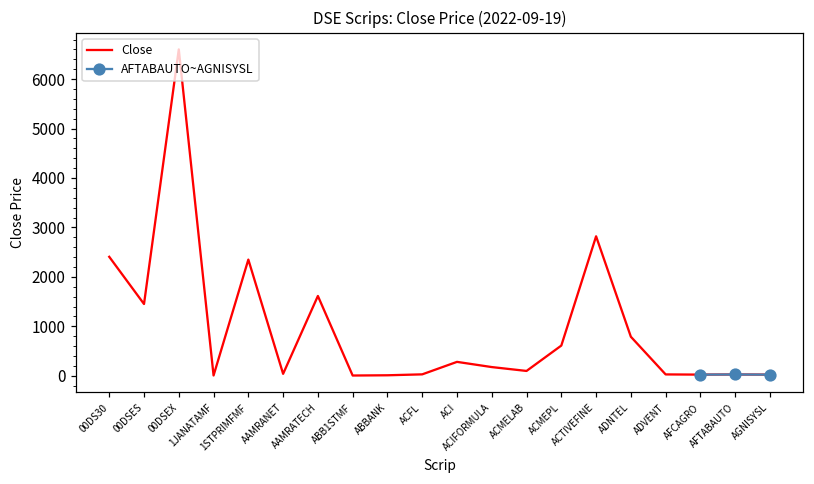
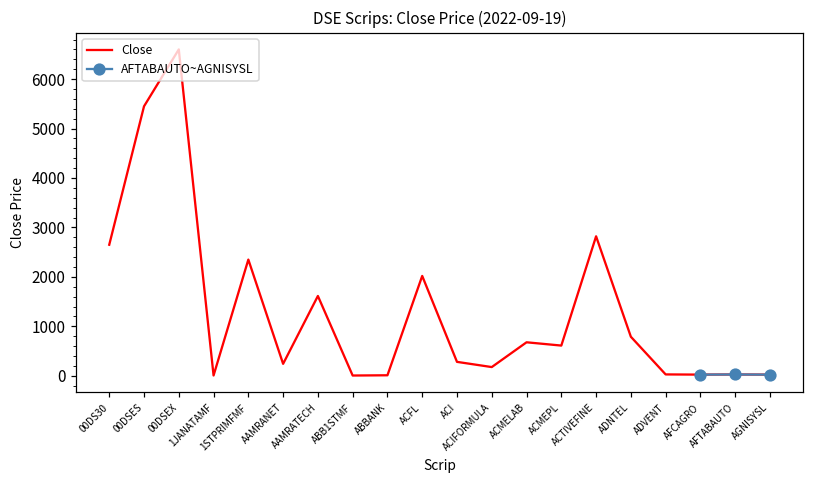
  {
    "Close": {
-     "00DS30": 2400,
-     "00DSES": 1500,
+     "00DS30": 2600,
+     "00DSES": 5400,
      "1JANATAMF": 0,
      "1STPRIMFMF": 2300,
-     "AAMRANET": 0,
+     "AAMRANET": 200,
      "AAMRATECH": 1600,
      "ABB1STMF": 0,
      "ABBANK": 0,
-     "ACFL": 0,
+     "ACFL": 2000,
      "ACI": 300,
      "ACIFORMULA": 200,
-     "ACMELAB": 100,
+     "ACMELAB": 700,
      "ACMEPL": 600,
      "ACTIVEFINE": 2800,
      "ADNTEL": 800,
      "ADVENT": 0
    }
  }
